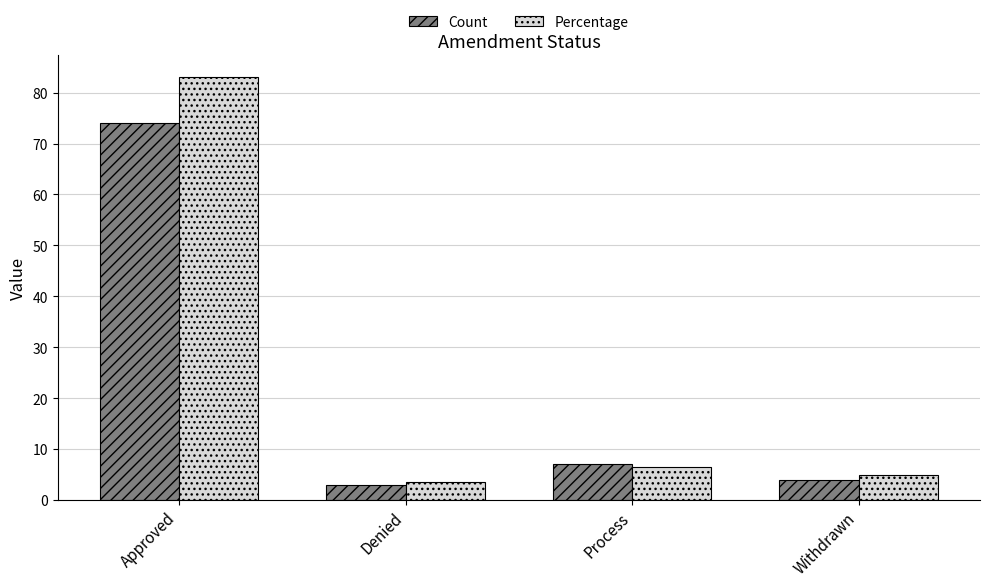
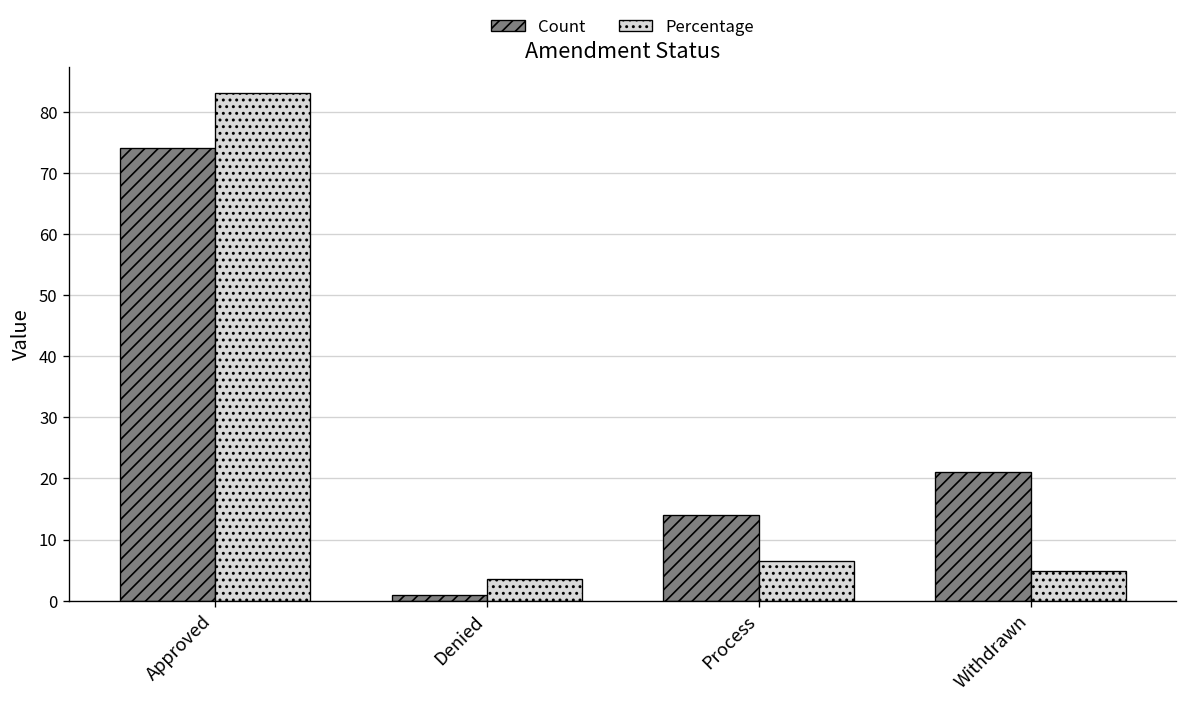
  {
    "Count": {
      "Approved": 74,
-     "Denied": 3,
-     "Process": 7,
-     "Withdrawn": 4
+     "Denied": 1,
+     "Process": 14,
+     "Withdrawn": 21
    },
    "Percentage": {
      "Approved": 83,
      "Denied": 4,
      "Process": 7,
      "Withdrawn": 5
    }
  }
